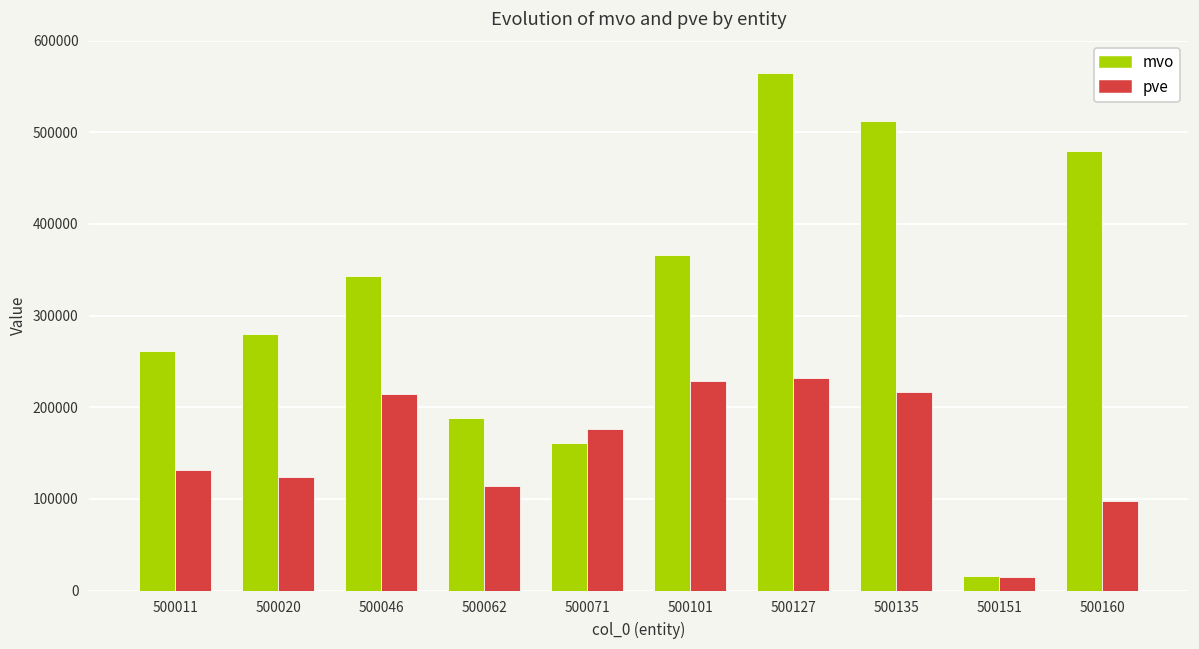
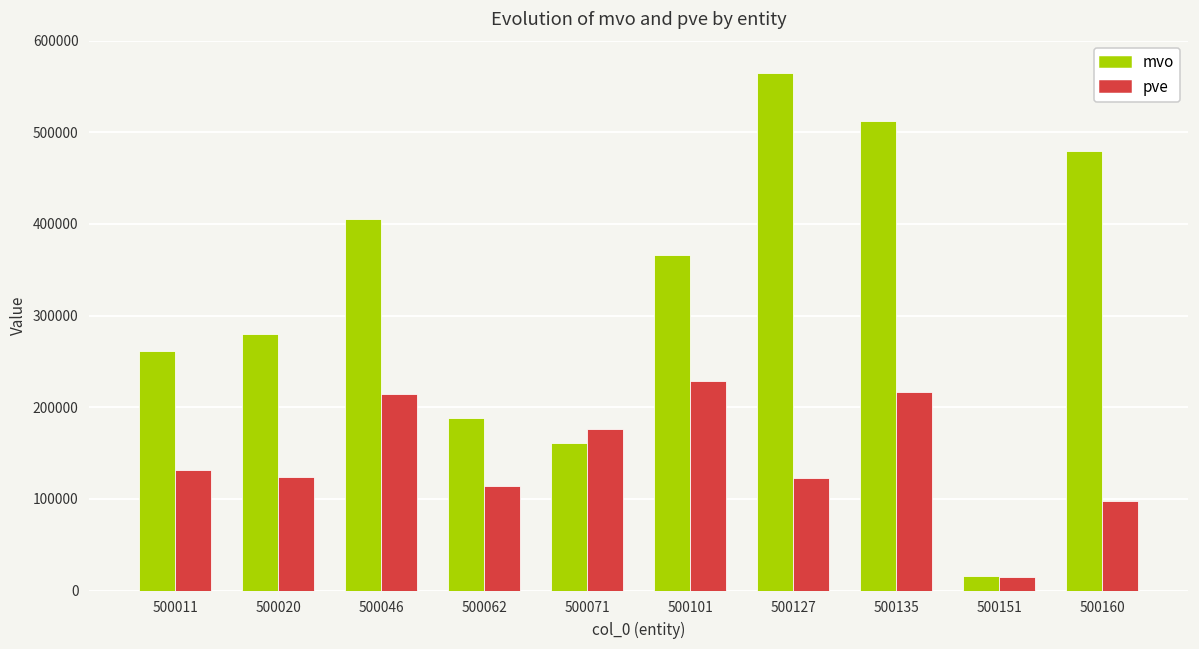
  {
    "mvo": {
      "500011": 260000,
      "500020": 280000,
-     "500046": 340000,
+     "500046": 410000,
      "500062": 190000,
      "500071": 160000,
      "500101": 370000,
      "500127": 560000,
      "500135": 510000,
      "500151": 20000,
      "500160": 480000
    },
    "pve": {
      "500011": 130000,
      "500020": 120000,
      "500046": 210000,
      "500062": 110000,
      "500071": 180000,
      "500101": 230000,
-     "500127": 230000,
+     "500127": 120000,
      "500135": 220000,
      "500151": 10000,
      "500160": 100000
    }
  }
